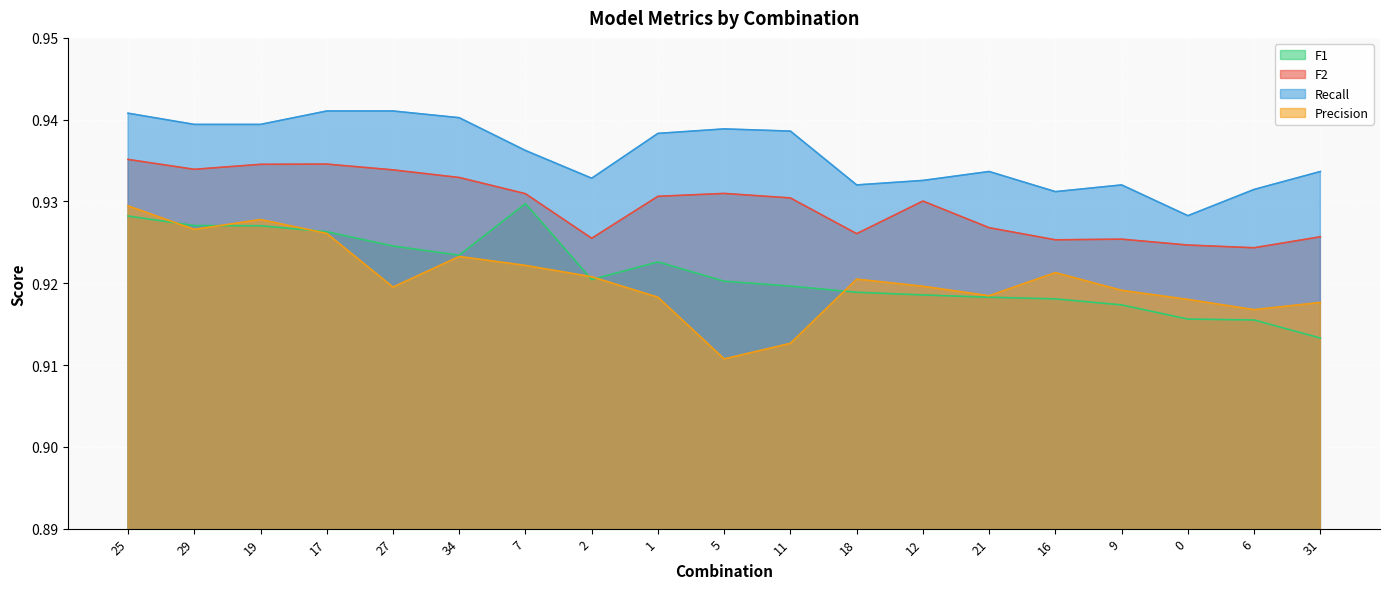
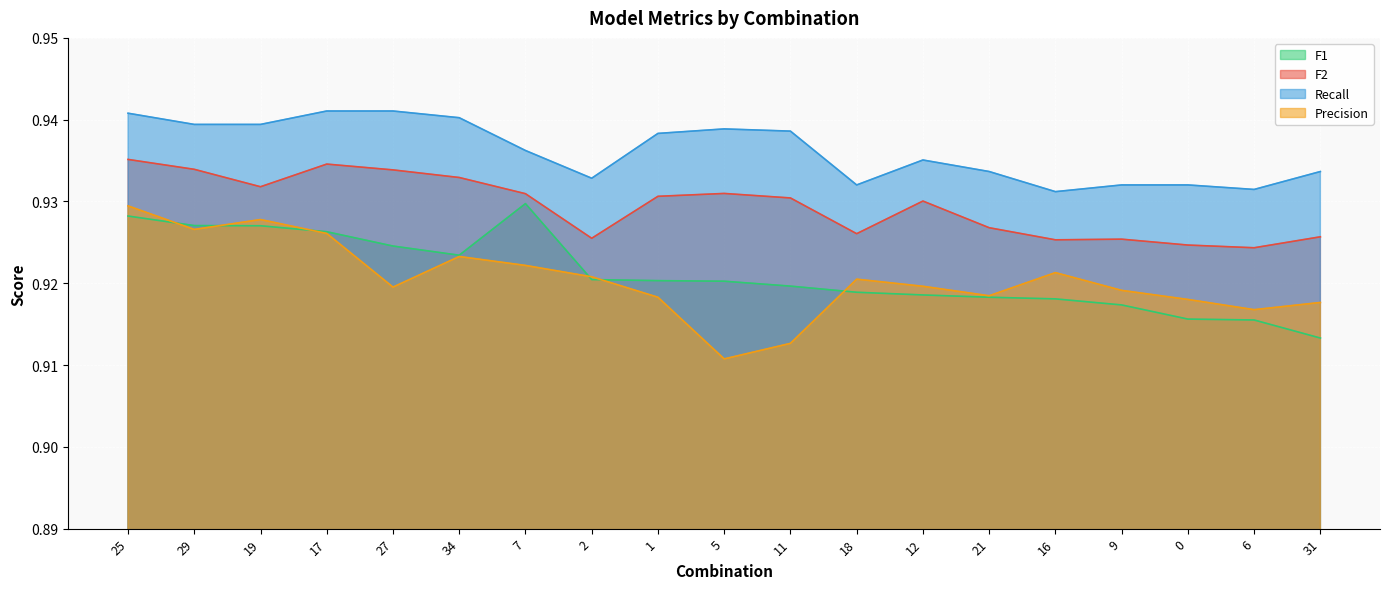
  {
    "F1": {
      "25": 0.928,
      "29": 0.927,
      "19": 0.927,
      "27": 0.925,
      "7": 0.930,
      "2": 0.920,
-     "1": 0.923,
+     "1": 0.920,
      "5": 0.920,
      "11": 0.920,
      "18": 0.919,
      "12": 0.919,
      "16": 0.918,
      "9": 0.917,
      "0": 0.916,
      "6": 0.916,
      "31": 0.913
    },
    "F2": {
      "25": 0.935,
      "29": 0.934,
-     "19": 0.935,
+     "19": 0.932,
      "17": 0.935,
      "27": 0.934,
      "34": 0.933,
      "7": 0.931,
      "2": 0.926,
      "1": 0.931,
      "5": 0.931,
      "11": 0.930,
      "18": 0.926,
      "12": 0.930,
      "21": 0.927,
      "16": 0.925,
      "9": 0.925,
      "0": 0.925,
      "6": 0.924,
      "31": 0.926
    },
    "Recall": {
      "25": 0.941,
      "29": 0.939,
      "19": 0.939,
      "17": 0.941,
      "27": 0.941,
      "34": 0.940,
      "7": 0.936,
      "2": 0.933,
      "1": 0.938,
      "5": 0.939,
      "11": 0.939,
      "18": 0.932,
-     "12": 0.933,
+     "12": 0.935,
      "21": 0.934,
      "16": 0.931,
      "9": 0.932,
-     "0": 0.928,
+     "0": 0.932,
      "6": 0.931,
      "31": 0.934
    },
    "Precision": {
      "25": 0.929,
      "29": 0.927,
      "19": 0.928,
      "27": 0.920,
      "7": 0.922,
      "2": 0.921,
      "1": 0.918,
      "5": 0.911,
      "11": 0.913,
      "18": 0.921,
      "12": 0.920,
      "16": 0.921,
      "9": 0.919,
      "0": 0.918,
      "6": 0.917,
      "31": 0.918
    }
  }
